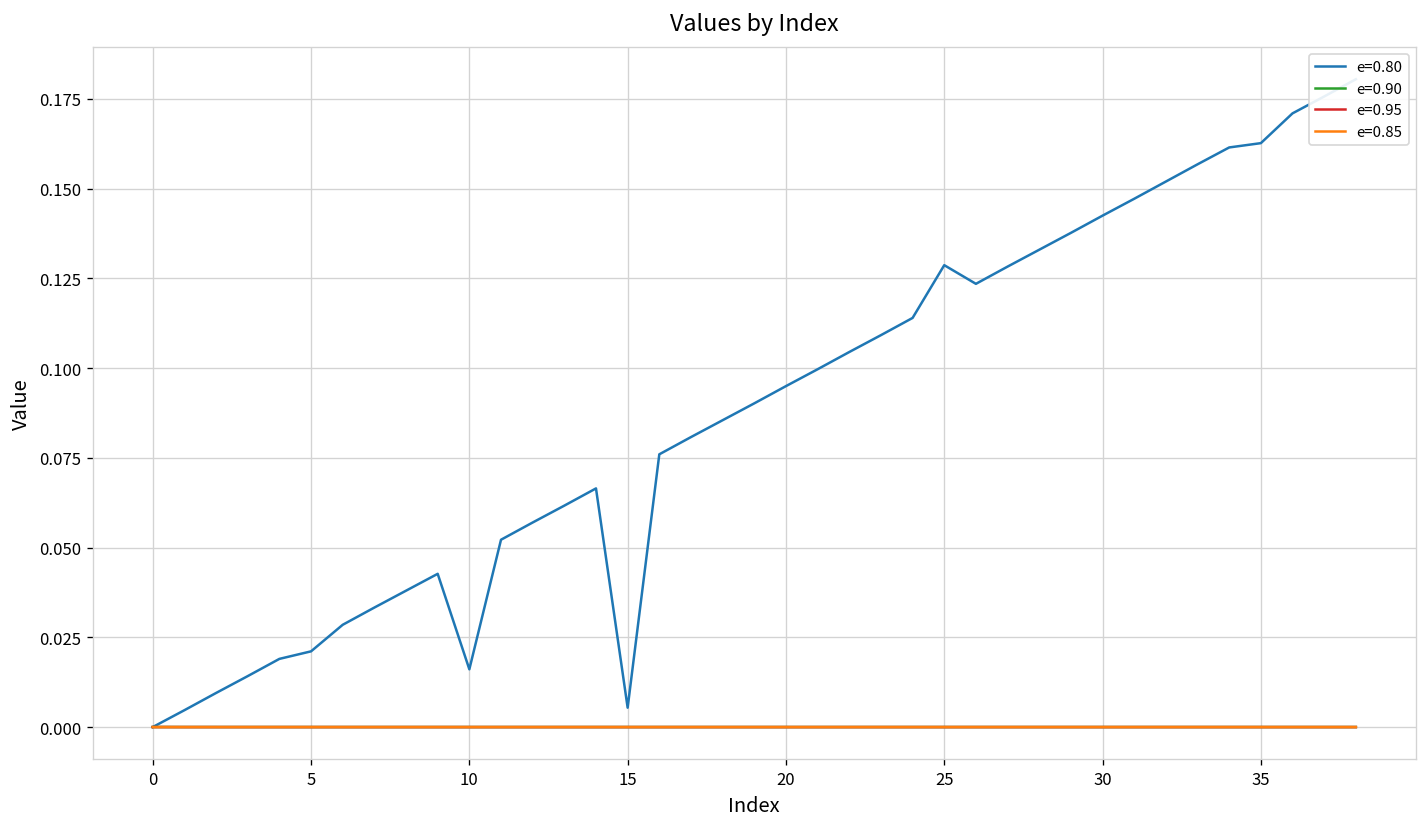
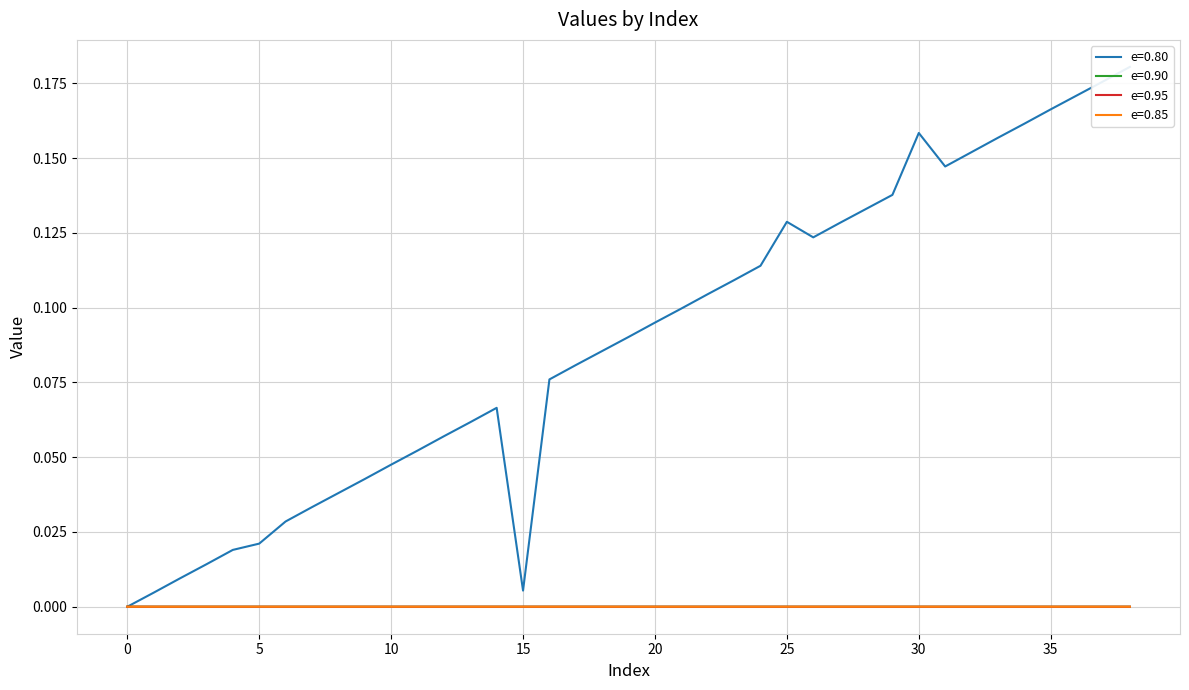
  {
    "e=0.80": {
      "5": 0.021,
-     "10": 0.016,
+     "10": 0.048,
      "15": 0.005,
      "20": 0.095,
      "25": 0.129,
-     "30": 0.143,
-     "35": 0.163
+     "30": 0.158,
+     "35": 0.166
    },
    "e=0.85": {
      "5": 0.000,
      "10": 0.000,
      "15": 0.000,
      "20": 0.000,
      "25": 0.000,
      "30": 0.000,
      "35": 0.000
    }
  }
